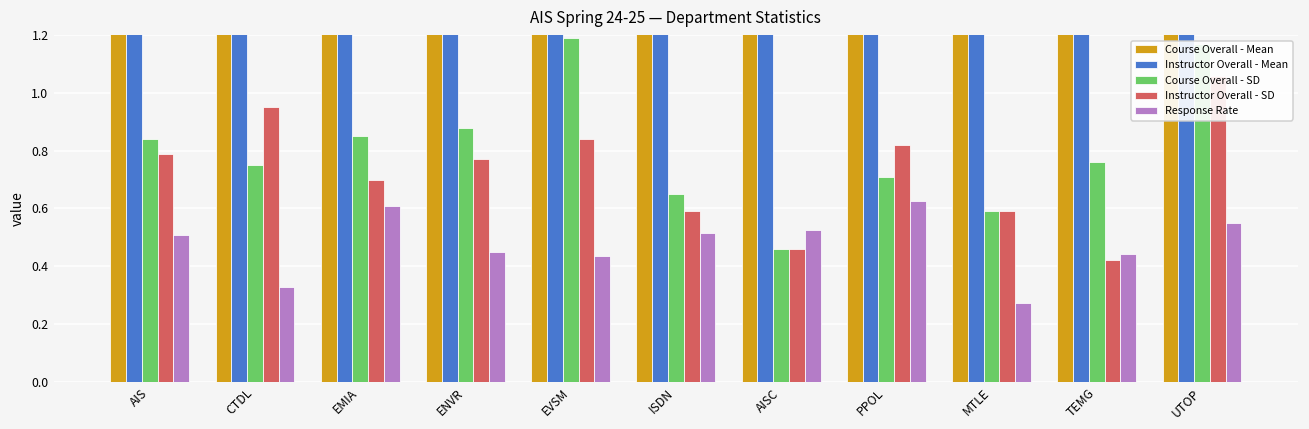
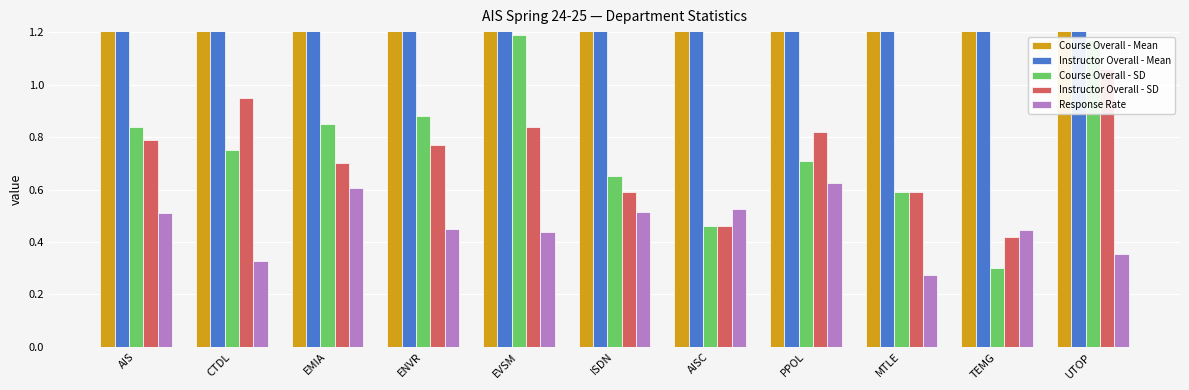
  {
    "Course Overall - SD": {
      "AIS": 0.84,
      "CTDL": 0.75,
      "EMIA": 0.85,
      "ENVR": 0.88,
      "EVSM": 1.19,
      "ISDN": 0.65,
      "AISC": 0.46,
      "PPOL": 0.71,
      "MTLE": 0.59,
-     "TEMG": 0.76
+     "TEMG": 0.30
    },
    "Instructor Overall - SD": {
      "AIS": 0.79,
      "CTDL": 0.95,
      "EMIA": 0.70,
      "ENVR": 0.77,
      "EVSM": 0.84,
      "ISDN": 0.59,
      "AISC": 0.46,
      "PPOL": 0.82,
      "MTLE": 0.59,
      "TEMG": 0.42
    },
    "Response Rate": {
      "AIS": 0.51,
      "CTDL": 0.33,
      "EMIA": 0.61,
      "ENVR": 0.45,
      "EVSM": 0.44,
      "ISDN": 0.52,
      "AISC": 0.52,
      "PPOL": 0.63,
      "MTLE": 0.27,
      "TEMG": 0.44,
-     "UTOP": 0.55
+     "UTOP": 0.36
    }
  }
